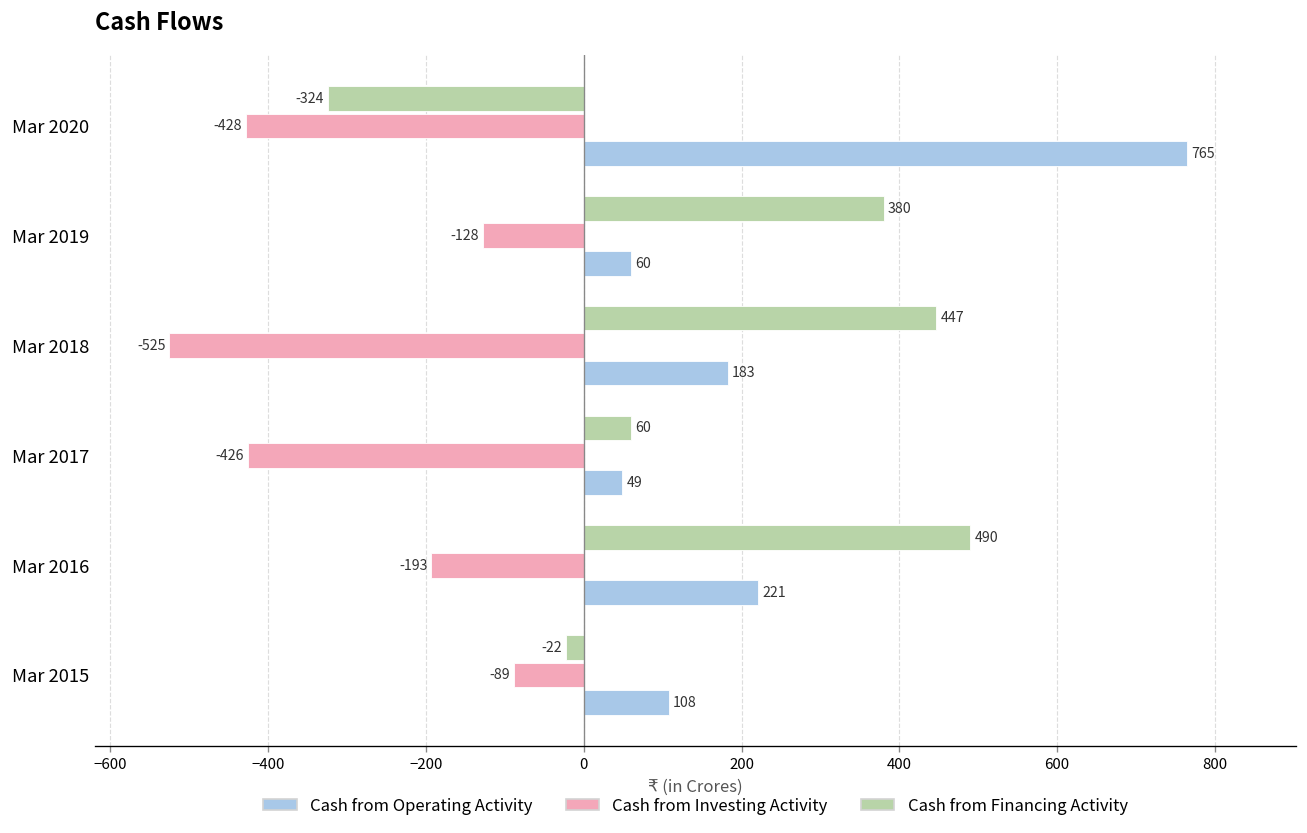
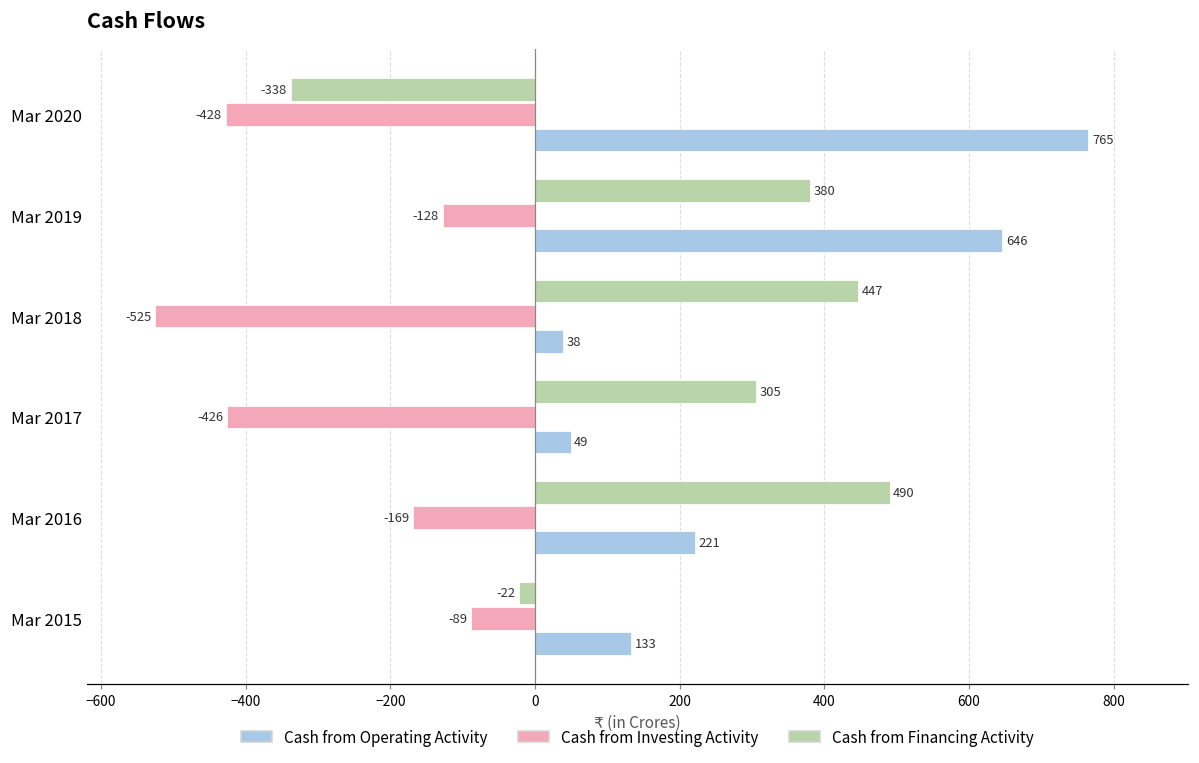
  {
    "Cash from Operating Activity": {
      "Mar 2020": 765,
-     "Mar 2019": 60,
-     "Mar 2018": 183,
+     "Mar 2019": 646,
+     "Mar 2018": 38,
      "Mar 2017": 49,
      "Mar 2016": 221,
-     "Mar 2015": 108
+     "Mar 2015": 133
    },
    "Cash from Investing Activity": {
      "Mar 2020": -428,
      "Mar 2019": -128,
      "Mar 2018": -525,
      "Mar 2017": -426,
-     "Mar 2016": -193,
+     "Mar 2016": -169,
      "Mar 2015": -89
    },
    "Cash from Financing Activity": {
-     "Mar 2020": -324,
+     "Mar 2020": -338,
      "Mar 2019": 380,
      "Mar 2018": 447,
-     "Mar 2017": 60,
+     "Mar 2017": 305,
      "Mar 2016": 490,
      "Mar 2015": -22
    }
  }
